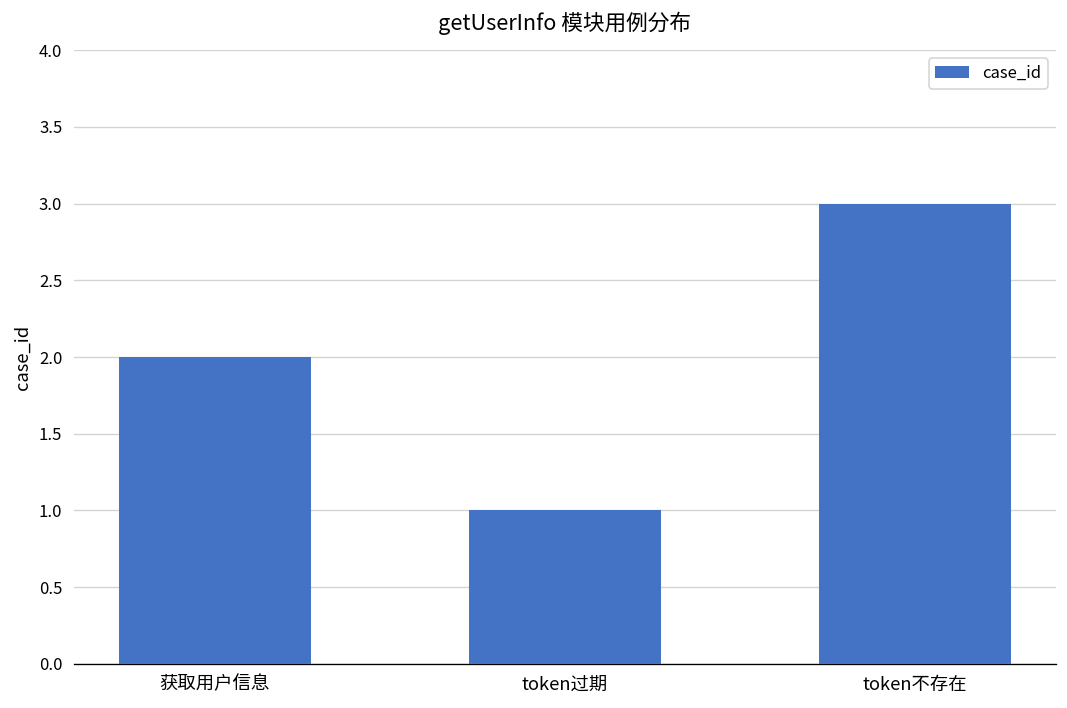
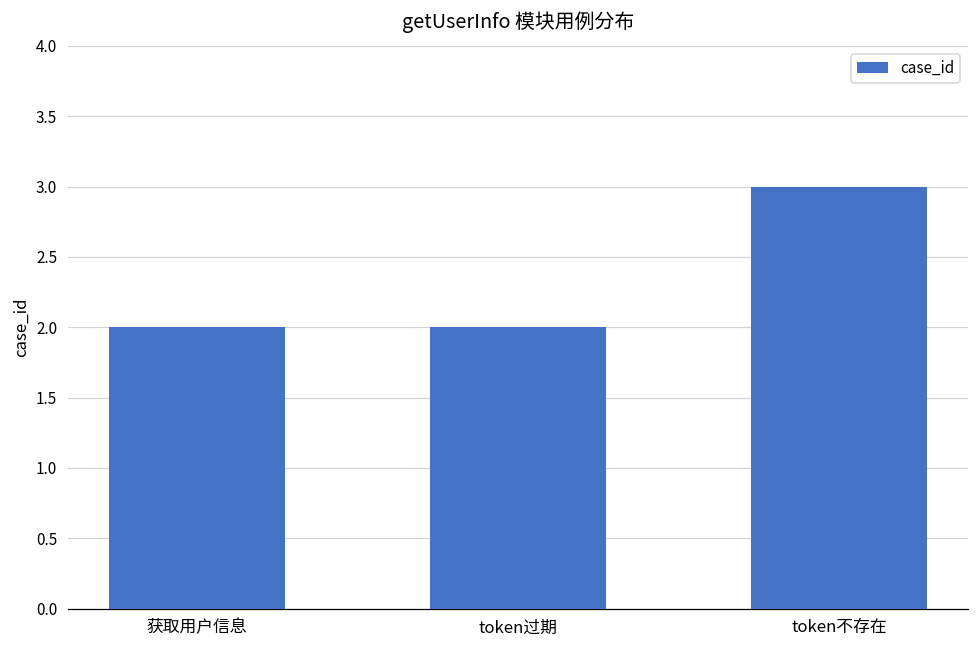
  {
    "获取用户信息": 2,
-   "token过期": 1,
+   "token过期": 2,
    "token不存在": 3
  }
